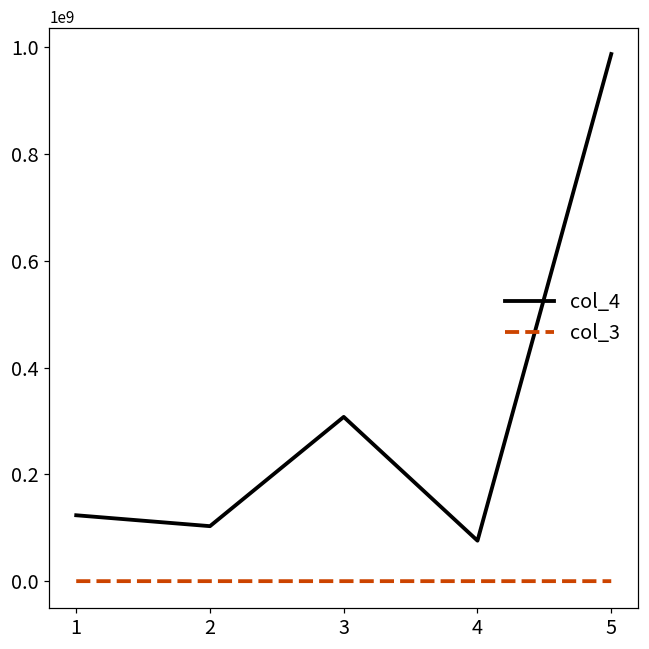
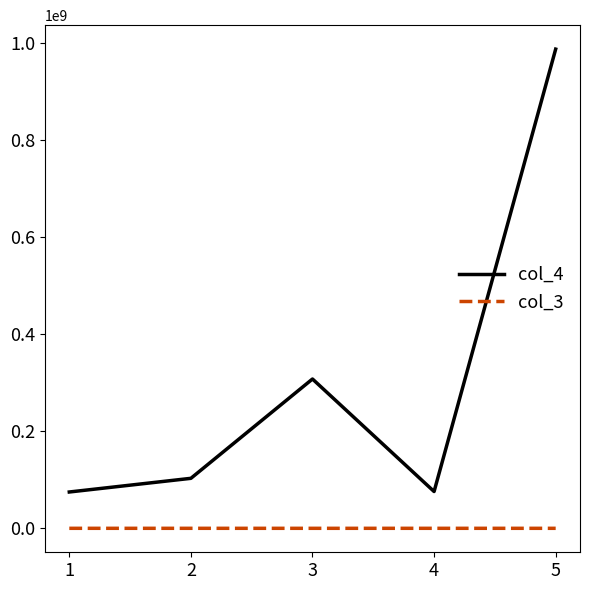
  {
    "col_4": {
-     "1": 120000000,
+     "1": 70000000,
      "2": 100000000,
      "3": 310000000,
      "4": 80000000,
      "5": 990000000
    },
    "col_3": {
      "1": 0,
      "2": 0,
      "3": 0,
      "4": 0,
      "5": 0
    }
  }
